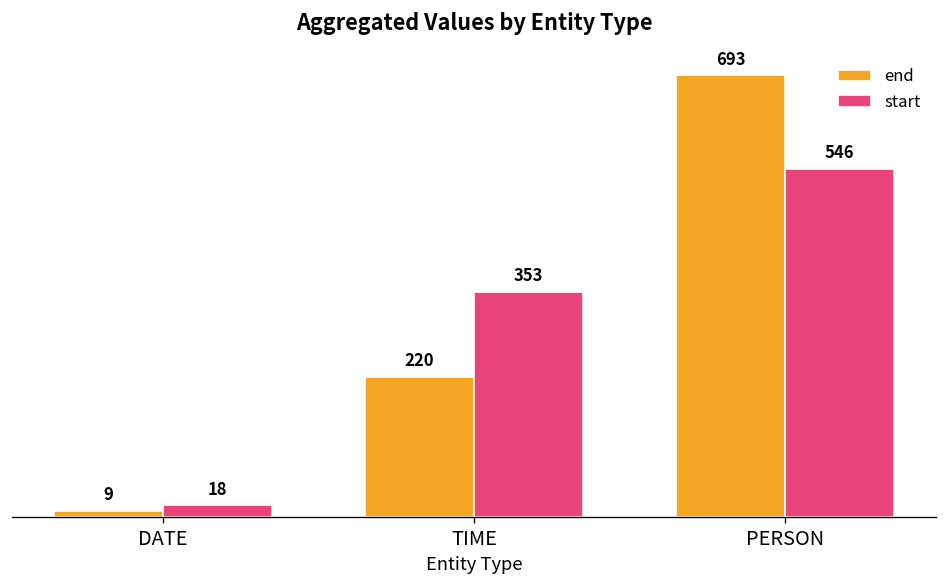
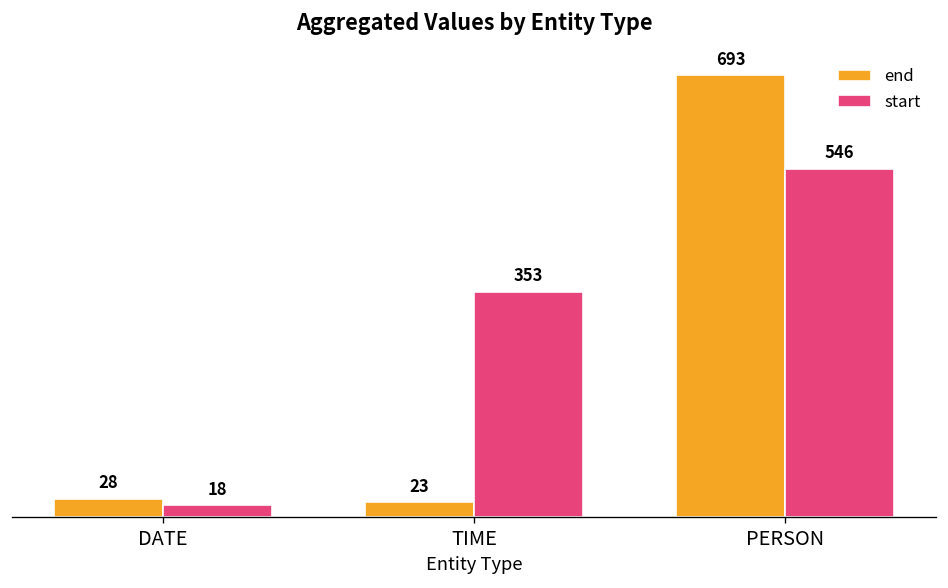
  {
    "end": {
-     "DATE": 9,
-     "TIME": 220,
+     "DATE": 28,
+     "TIME": 23,
      "PERSON": 693
    },
    "start": {
      "DATE": 18,
      "TIME": 353,
      "PERSON": 546
    }
  }
